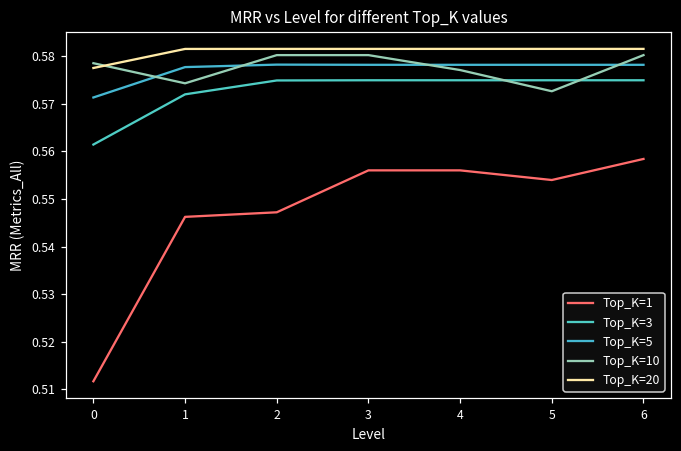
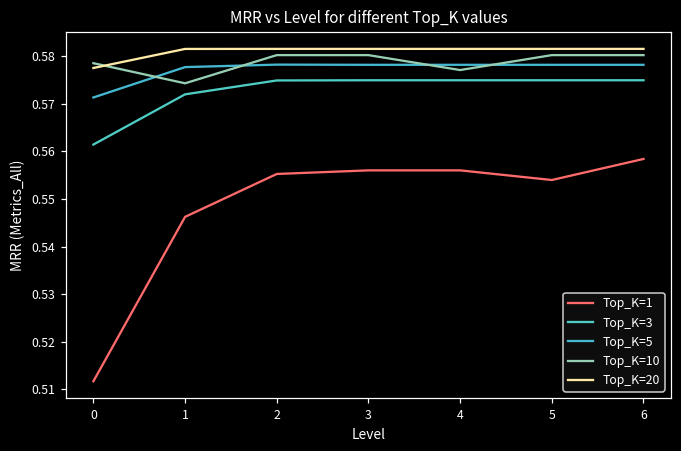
  {
    "Top_K=1": {
      "0": 0.512,
      "1": 0.546,
-     "2": 0.547,
+     "2": 0.555,
      "3": 0.556,
      "4": 0.556,
      "5": 0.554,
      "6": 0.558
    },
    "Top_K=10": {
      "0": 0.579,
      "1": 0.574,
      "2": 0.580,
      "3": 0.580,
      "4": 0.577,
-     "5": 0.573,
+     "5": 0.580,
      "6": 0.580
    },
    "Top_K=20": {
      "0": 0.578,
      "1": 0.582,
      "2": 0.582,
      "3": 0.582,
      "4": 0.582,
      "5": 0.582,
      "6": 0.582
    }
  }
